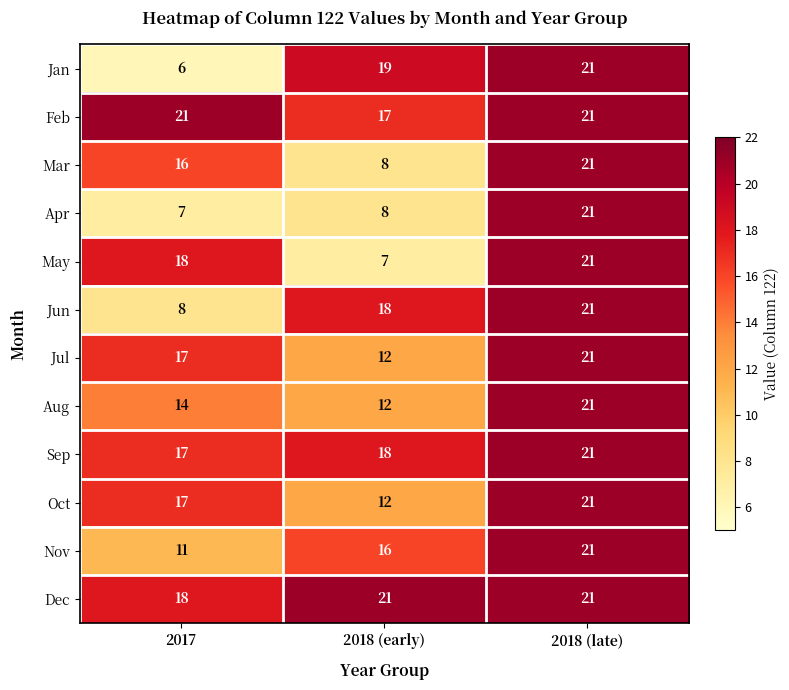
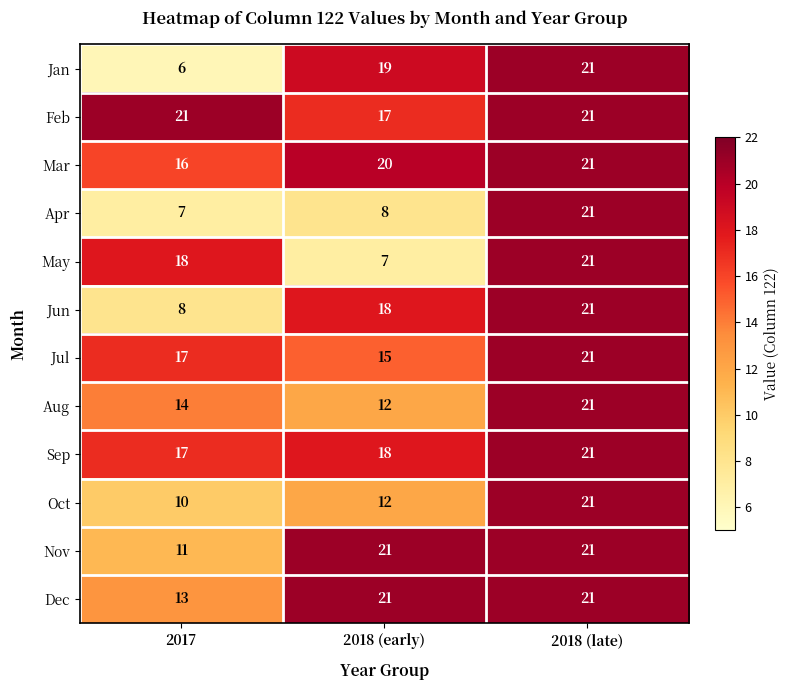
  {
    "Jan": {
      "2017": 6,
      "2018 (early)": 19,
      "2018 (late)": 21
    },
    "Feb": {
      "2017": 21,
      "2018 (early)": 17,
      "2018 (late)": 21
    },
    "Mar": {
      "2017": 16,
-     "2018 (early)": 8,
+     "2018 (early)": 20,
      "2018 (late)": 21
    },
    "Apr": {
      "2017": 7,
      "2018 (early)": 8,
      "2018 (late)": 21
    },
    "May": {
      "2017": 18,
      "2018 (early)": 7,
      "2018 (late)": 21
    },
    "Jun": {
      "2017": 8,
      "2018 (early)": 18,
      "2018 (late)": 21
    },
    "Jul": {
      "2017": 17,
-     "2018 (early)": 12,
+     "2018 (early)": 15,
      "2018 (late)": 21
    },
    "Aug": {
      "2017": 14,
      "2018 (early)": 12,
      "2018 (late)": 21
    },
    "Sep": {
      "2017": 17,
      "2018 (early)": 18,
      "2018 (late)": 21
    },
    "Oct": {
-     "2017": 17,
+     "2017": 10,
      "2018 (early)": 12,
      "2018 (late)": 21
    },
    "Nov": {
      "2017": 11,
-     "2018 (early)": 16,
+     "2018 (early)": 21,
      "2018 (late)": 21
    },
    "Dec": {
-     "2017": 18,
+     "2017": 13,
      "2018 (early)": 21,
      "2018 (late)": 21
    }
  }
